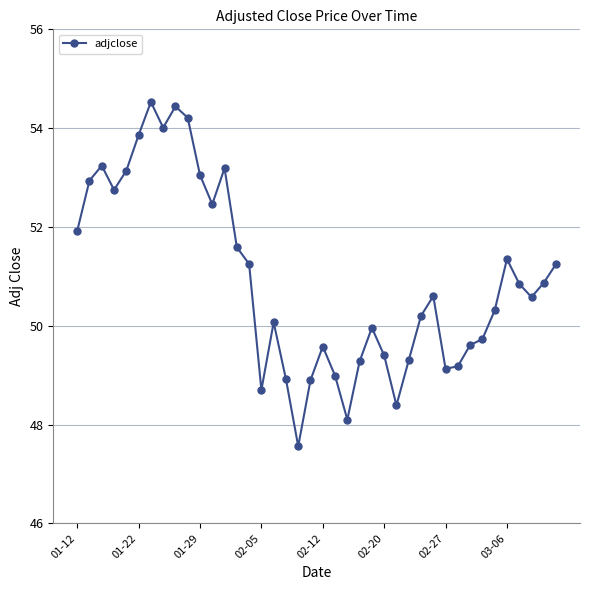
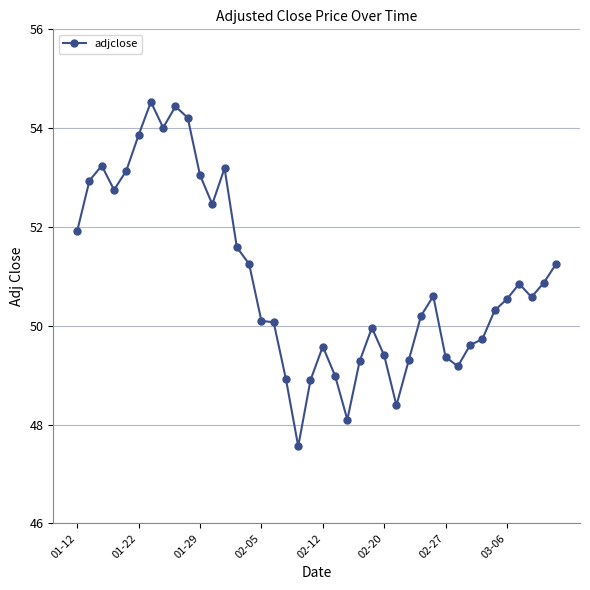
  {
    "01-12": 51.9,
    "01-22": 53.9,
    "01-29": 53.1,
-   "02-05": 48.7,
+   "02-05": 50.1,
    "02-12": 49.6,
    "02-20": 49.4,
-   "02-27": 49.1,
-   "03-06": 51.4
+   "02-27": 49.4,
+   "03-06": 50.5
  }
